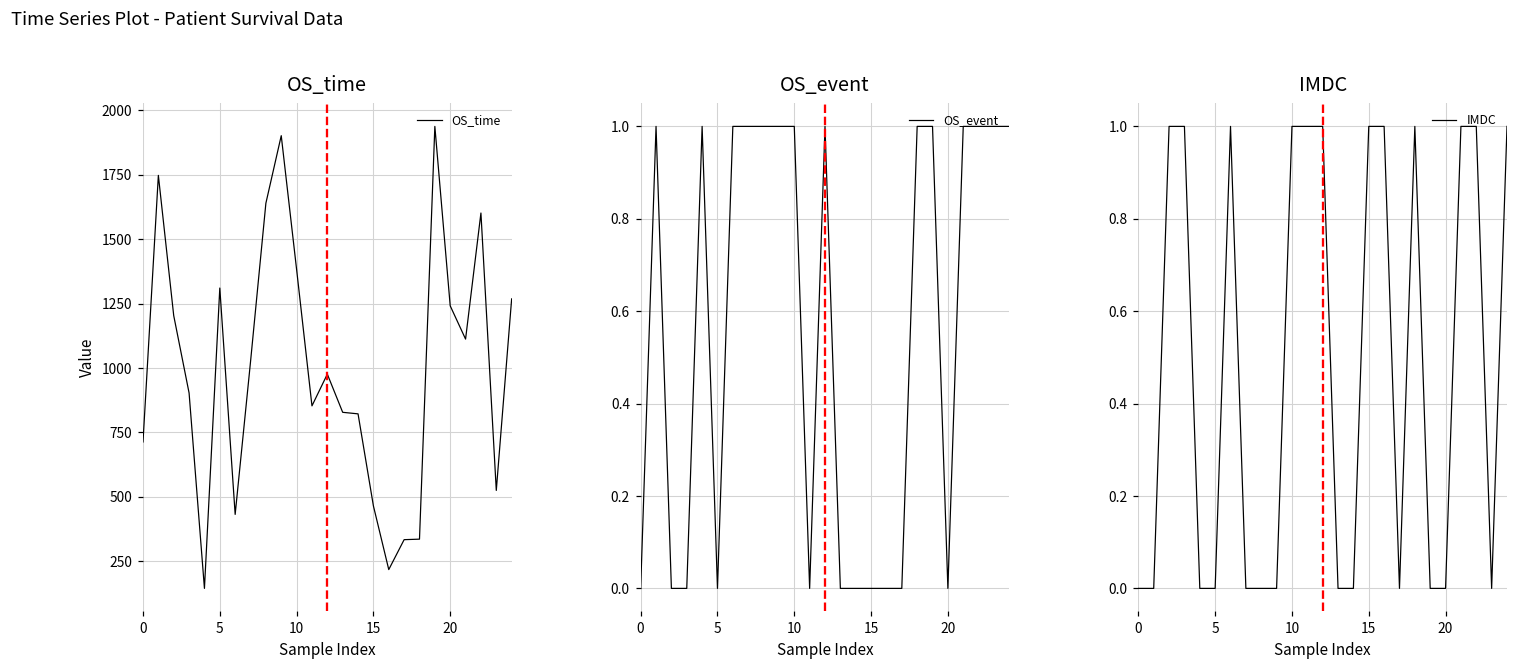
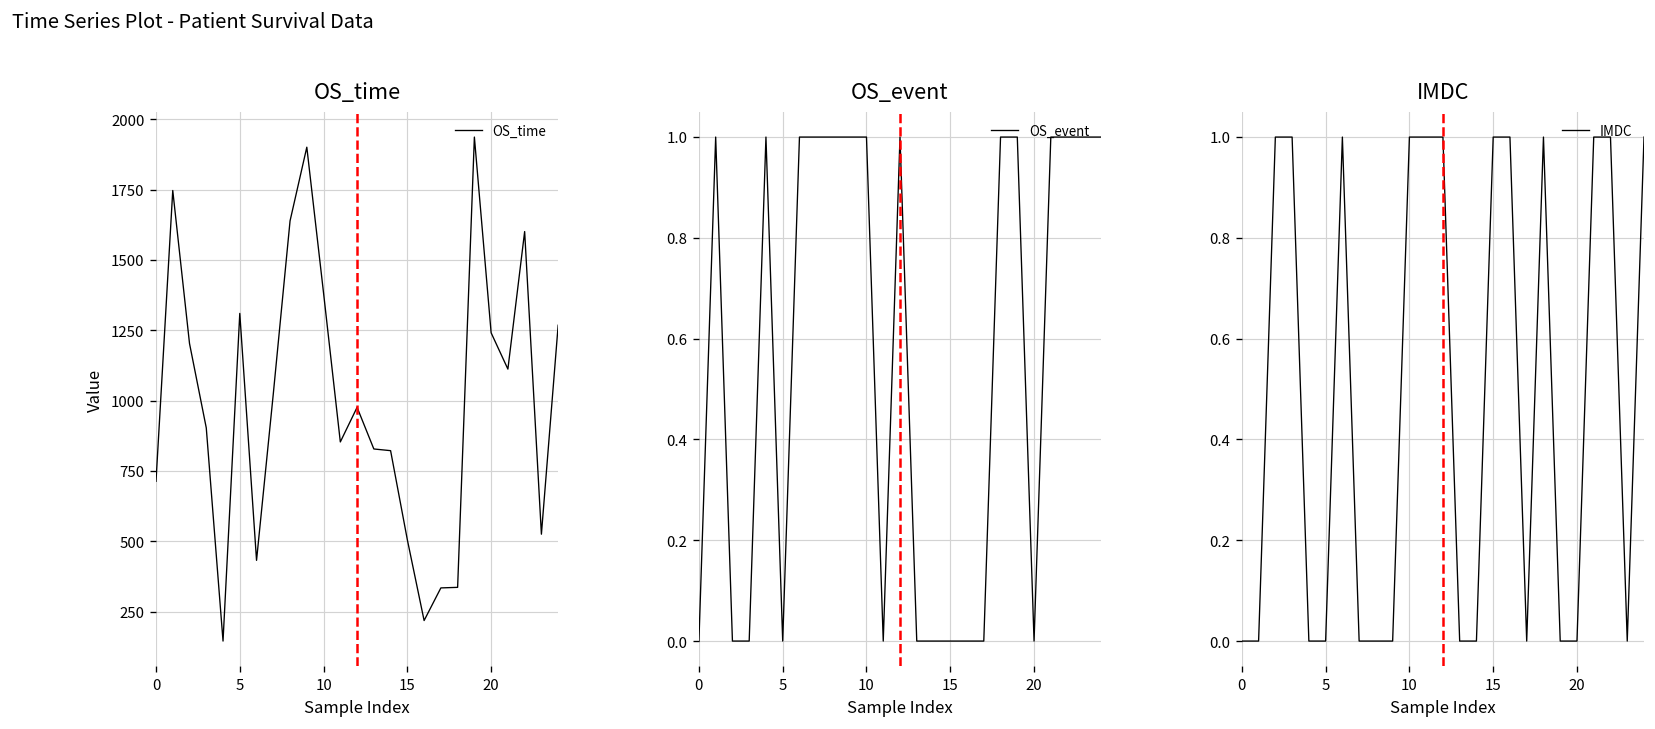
  {
    "OS_time": {
      "0": 710,
      "5": 1310,
      "10": 1380,
-     "15": 470,
+     "15": 510,
      "20": 1240
    },
    "OS_event": {
      "0": 0.00,
      "5": 0.00,
      "10": 1.00,
      "15": 0.00,
      "20": 0.00
    },
    "IMDC": {
      "0": 0.00,
      "5": 0.00,
      "10": 1.00,
      "15": 1.00,
      "20": 0.00
    }
  }
